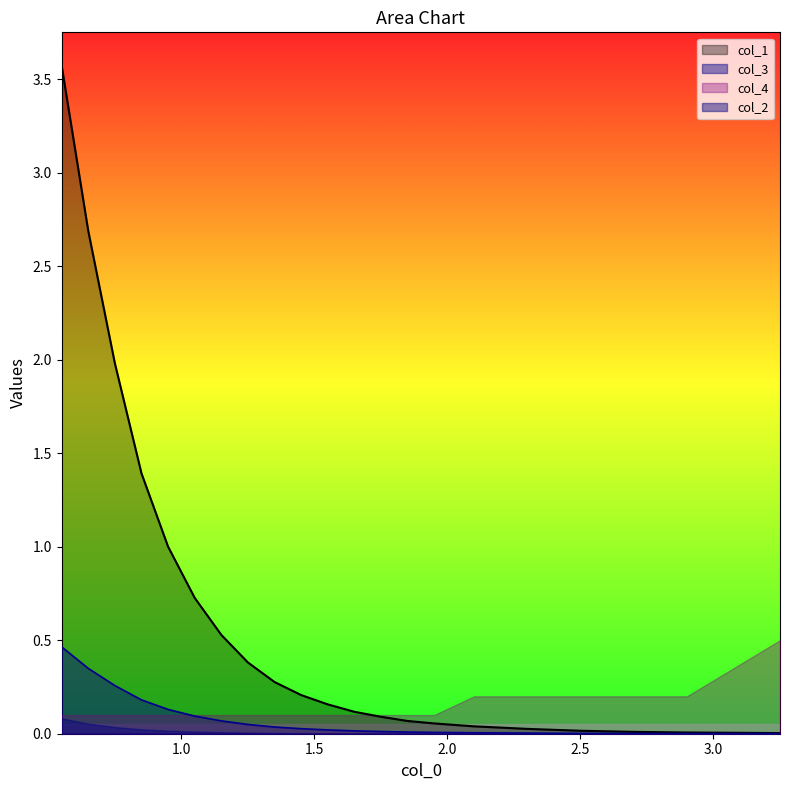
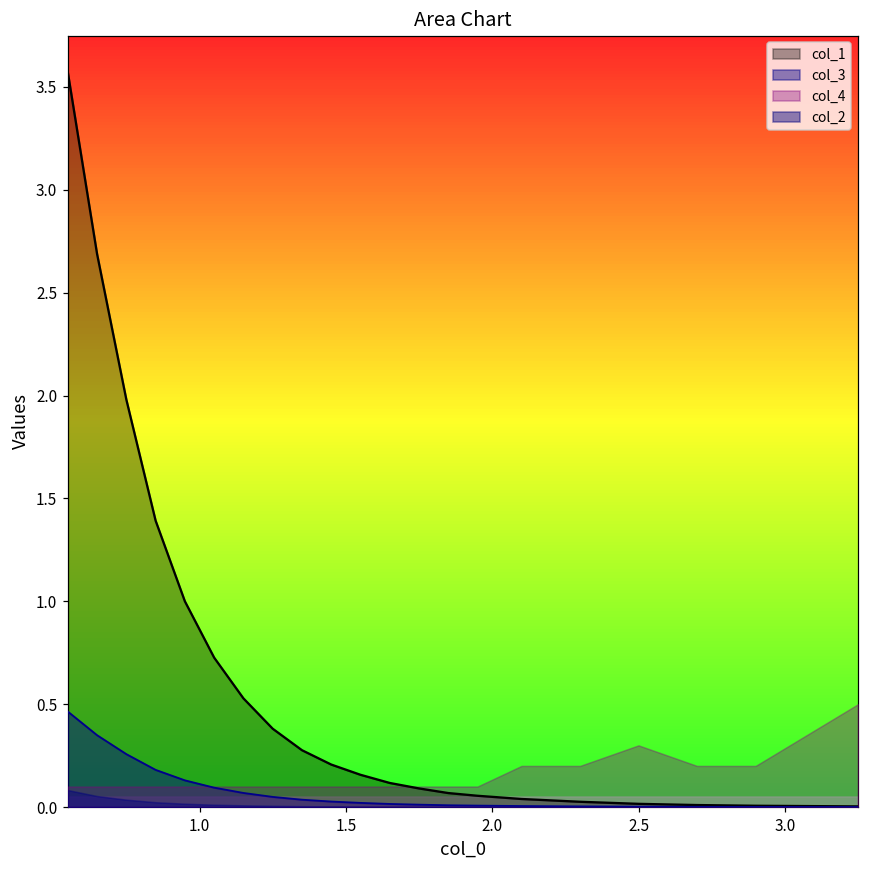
  {
    "col_4": {
-     "2.5": 0.2
+     "2.5": 0.3
    }
  }
